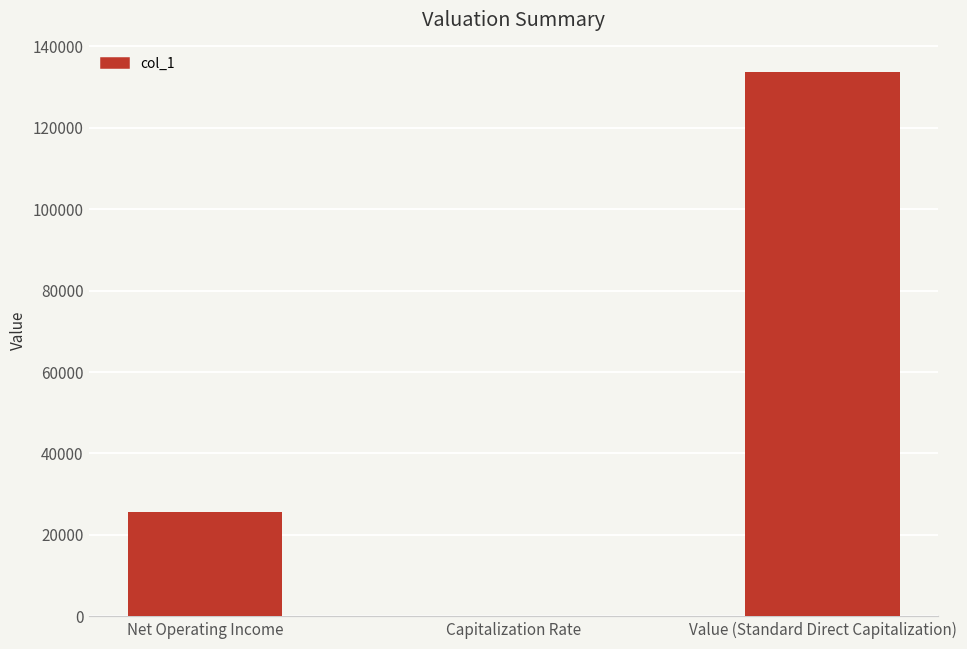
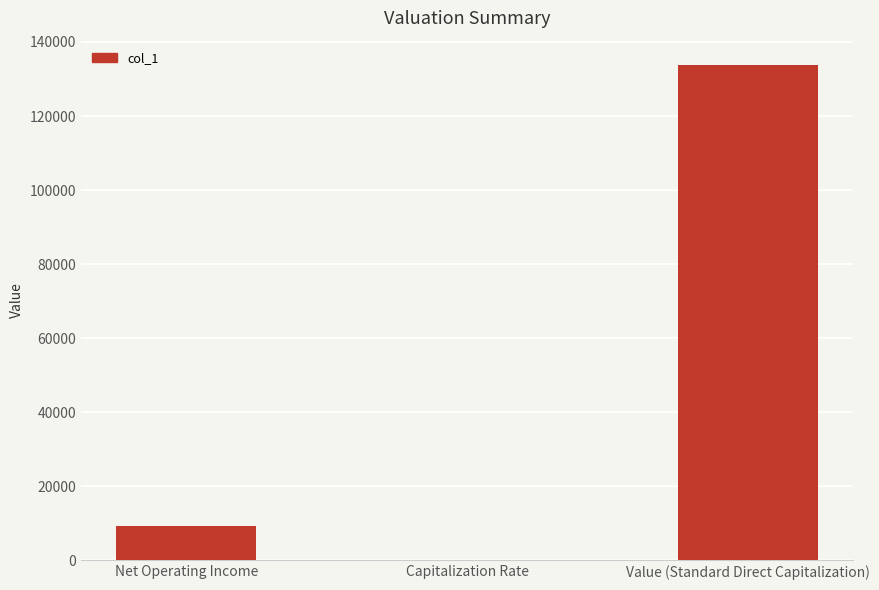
  {
-   "Net Operating Income": 26000,
+   "Net Operating Income": 9000,
    "Value (Standard Direct Capitalization)": 134000
  }
